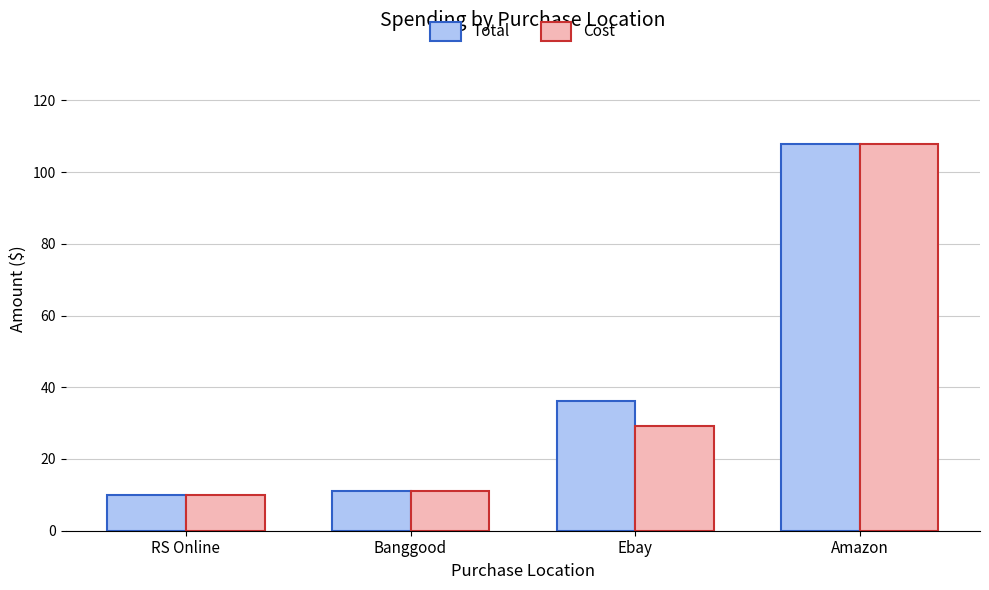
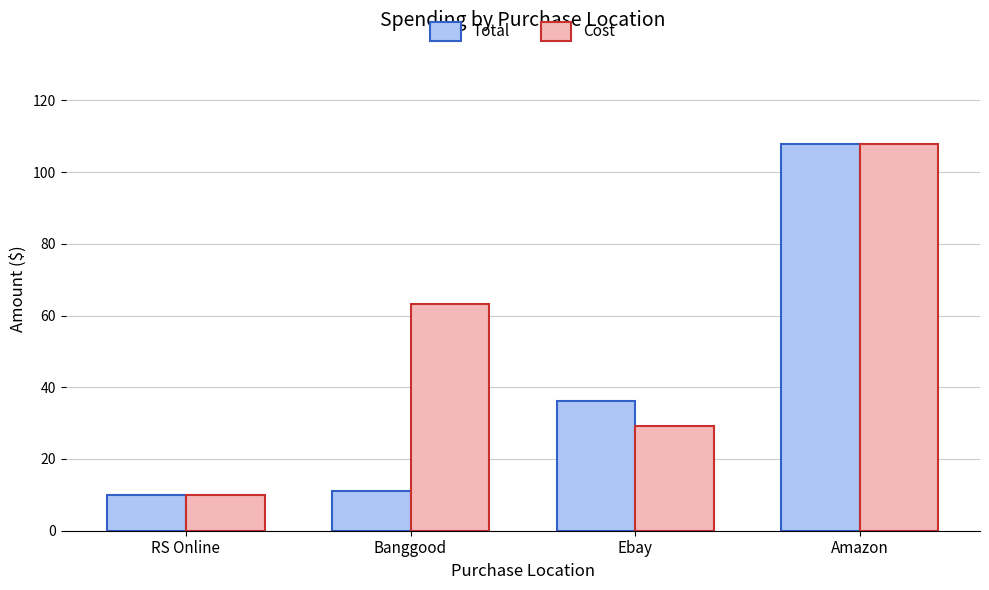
  {
    "Total": {
      "RS Online": 10,
      "Banggood": 11,
      "Ebay": 36,
      "Amazon": 108
    },
    "Cost": {
      "RS Online": 10,
-     "Banggood": 11,
+     "Banggood": 63,
      "Ebay": 29,
      "Amazon": 108
    }
  }
